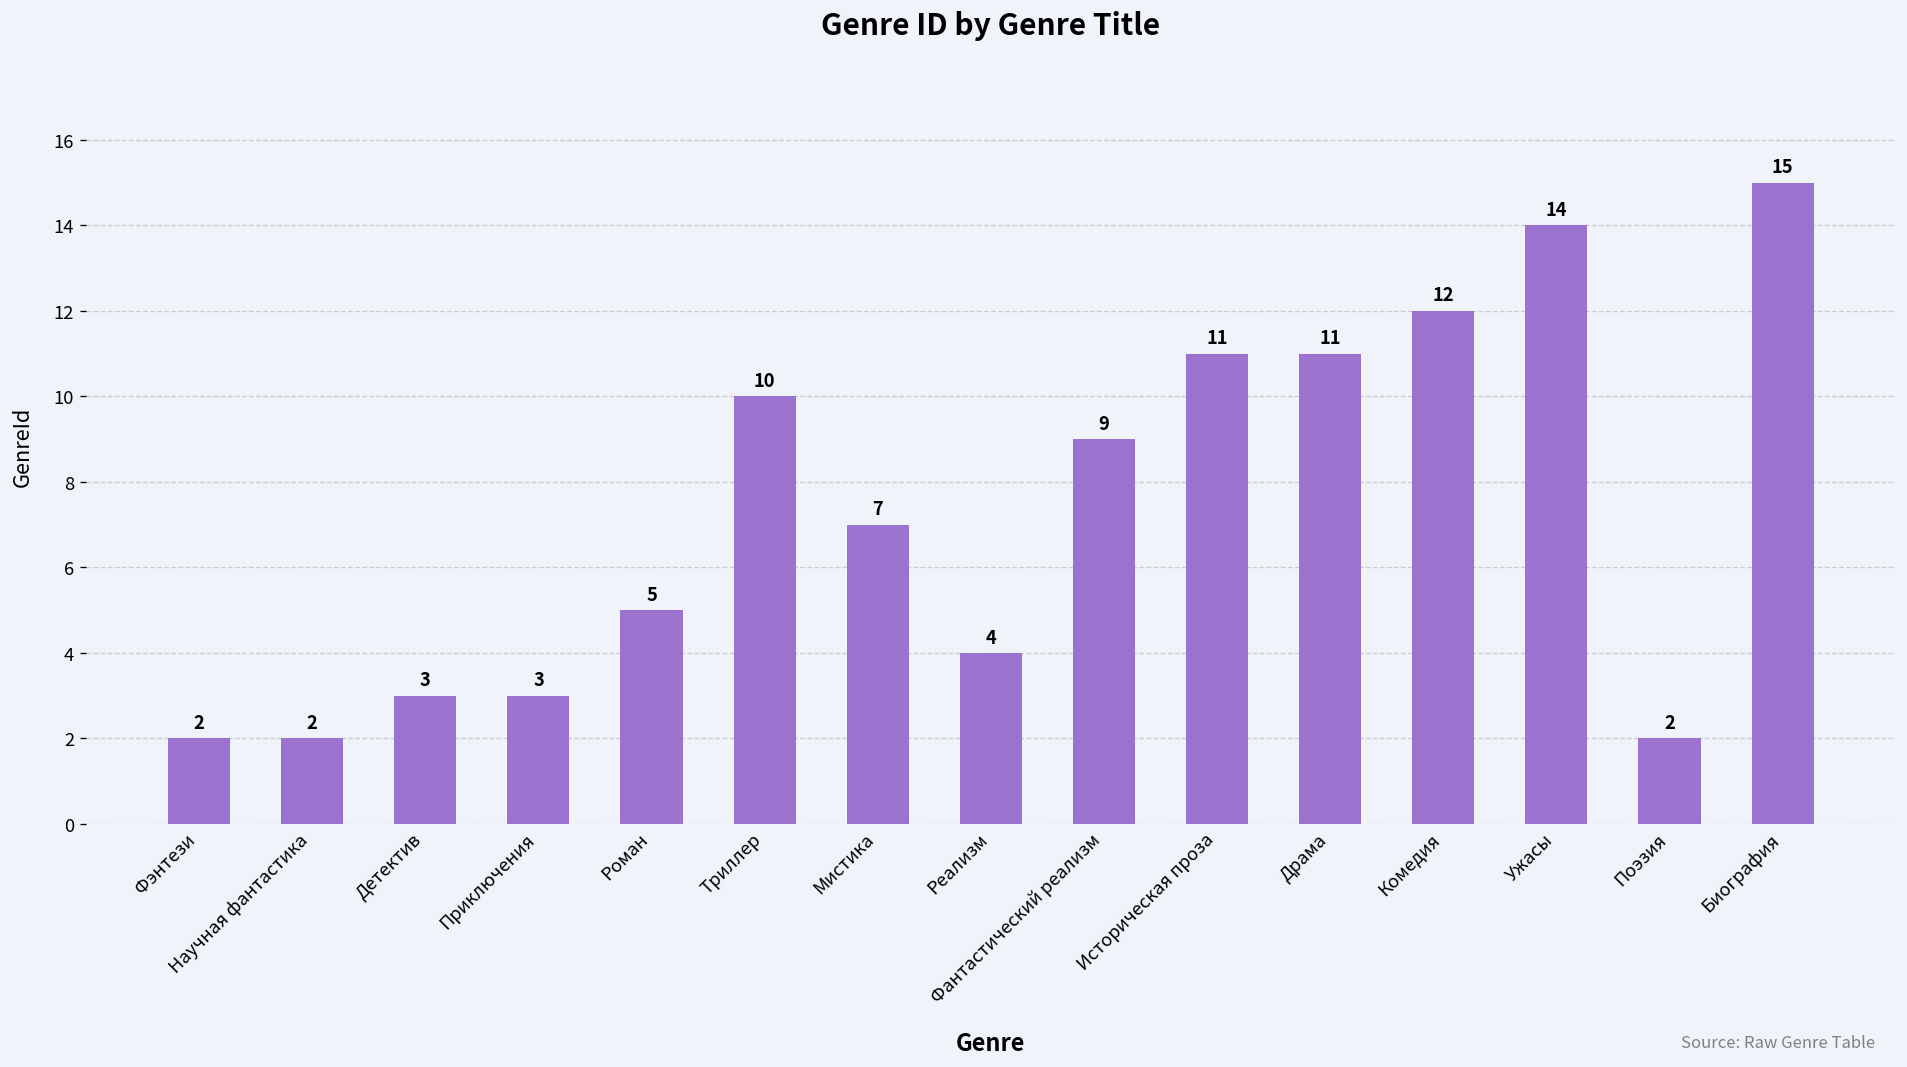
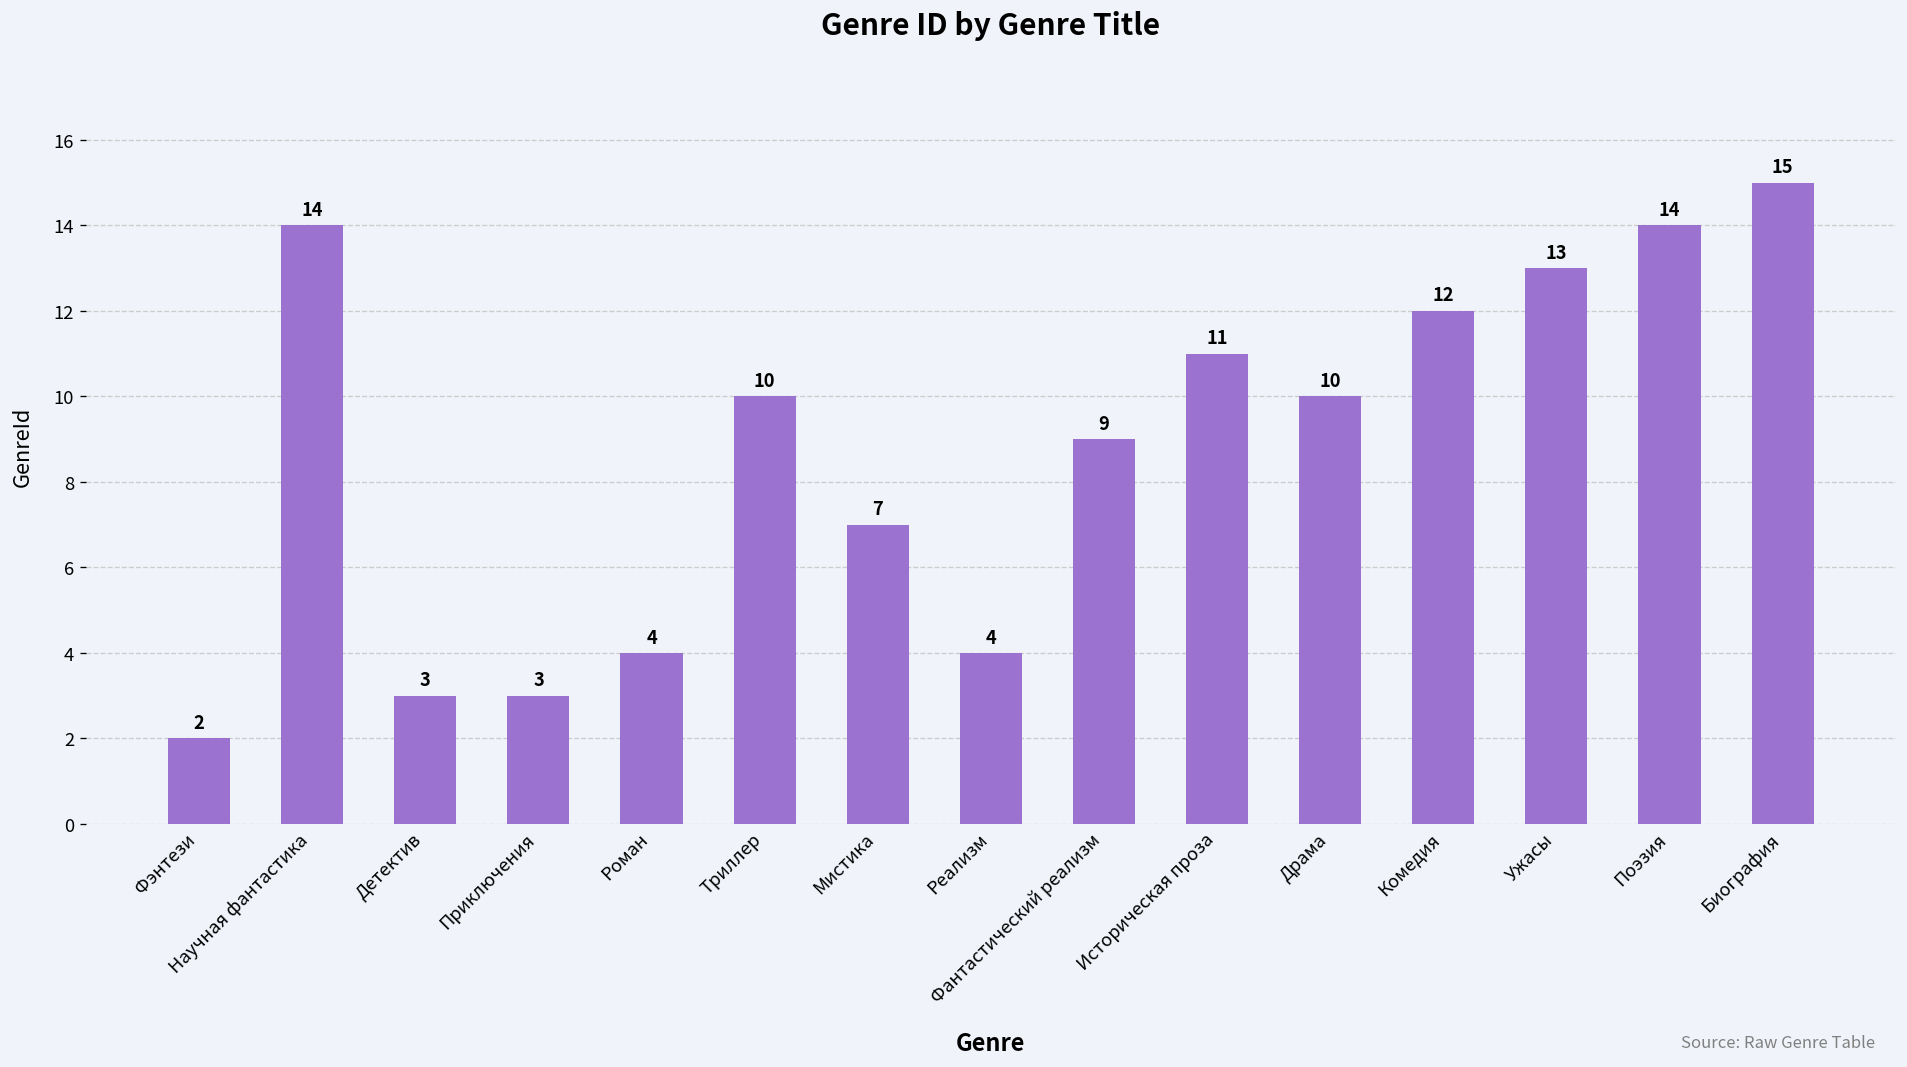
  {
    "Фэнтези": 2,
-   "Научная фантастика": 2,
+   "Научная фантастика": 14,
    "Детектив": 3,
    "Приключения": 3,
-   "Роман": 5,
+   "Роман": 4,
    "Триллер": 10,
    "Мистика": 7,
    "Реализм": 4,
    "Фантастический реализм": 9,
    "Историческая проза": 11,
-   "Драма": 11,
+   "Драма": 10,
    "Комедия": 12,
-   "Ужасы": 14,
-   "Поэзия": 2,
+   "Ужасы": 13,
+   "Поэзия": 14,
    "Биография": 15
  }
